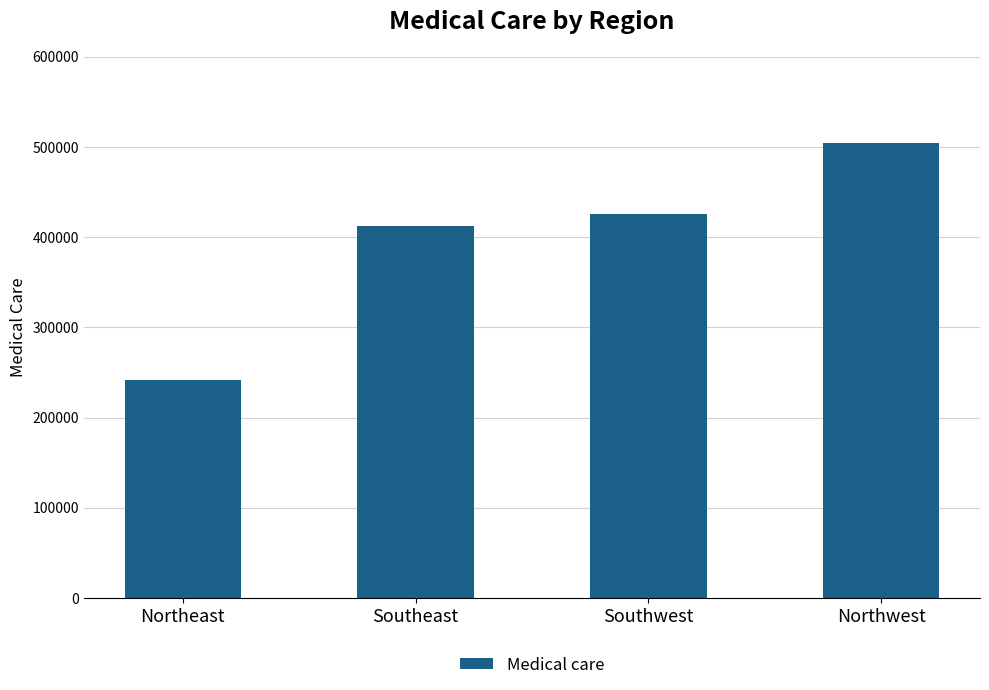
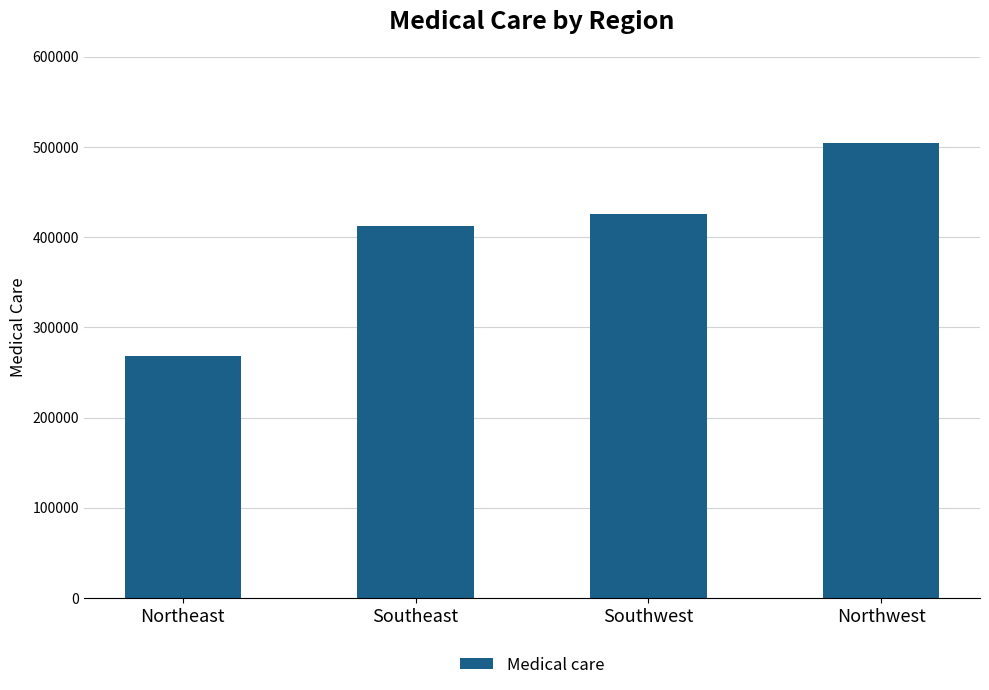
  {
-   "Northeast": 240000,
+   "Northeast": 270000,
    "Southeast": 410000,
    "Southwest": 430000,
    "Northwest": 500000
  }
